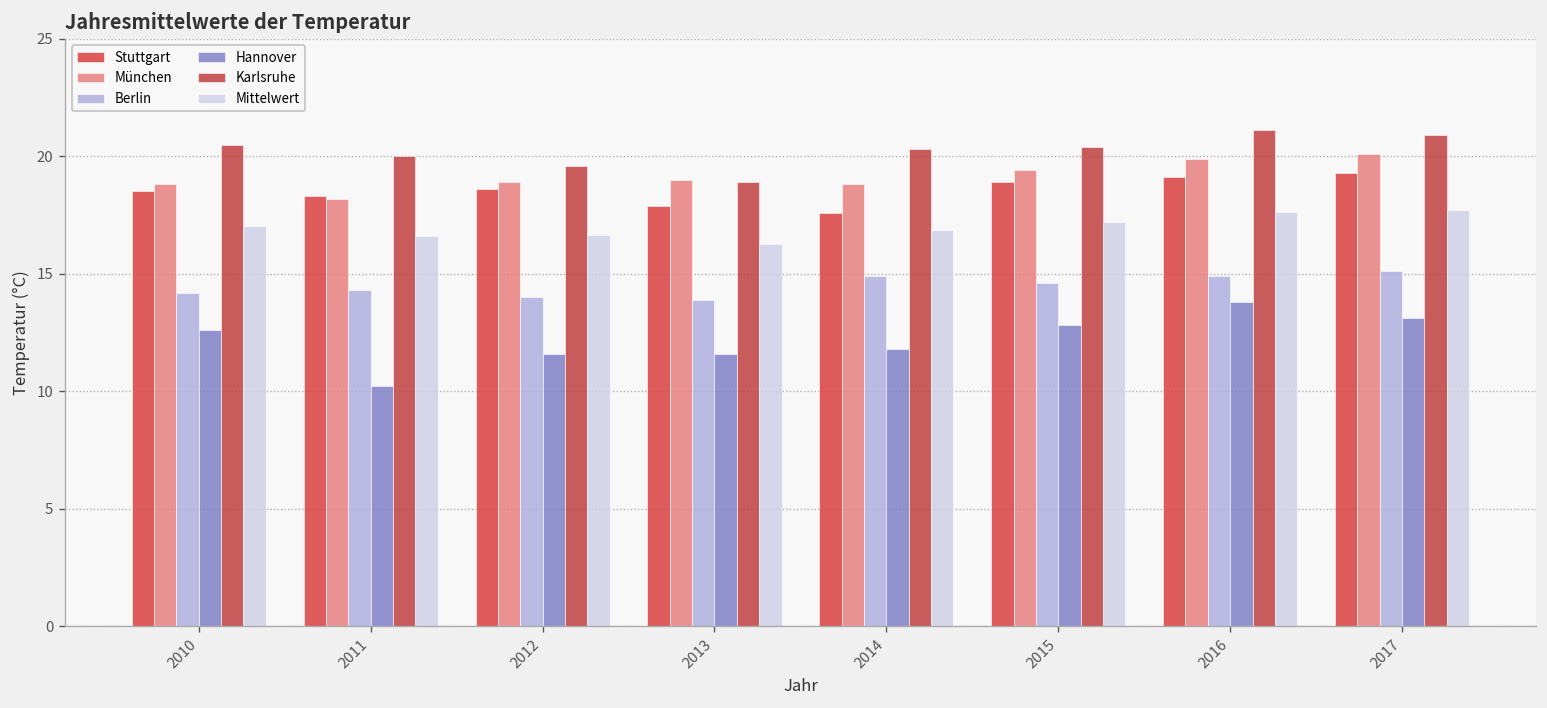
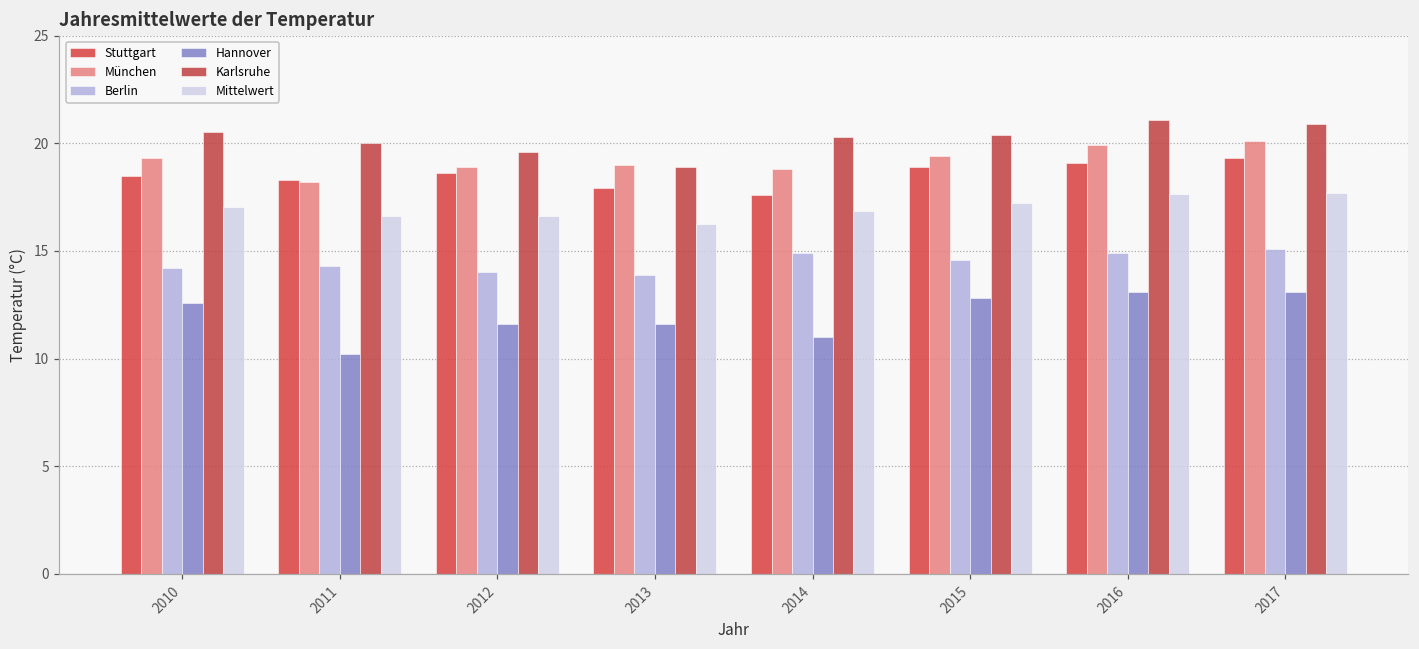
  {
    "München": {
-     "2010": 18.8,
+     "2010": 19.3,
      "2011": 18.2,
      "2012": 18.9,
      "2013": 19.0,
      "2014": 18.8,
      "2015": 19.4,
      "2016": 19.9,
      "2017": 20.1
    },
    "Hannover": {
      "2010": 12.6,
      "2011": 10.2,
      "2012": 11.6,
      "2013": 11.6,
-     "2014": 11.8,
+     "2014": 11.0,
      "2015": 12.8,
-     "2016": 13.8,
+     "2016": 13.1,
      "2017": 13.1
    }
  }
